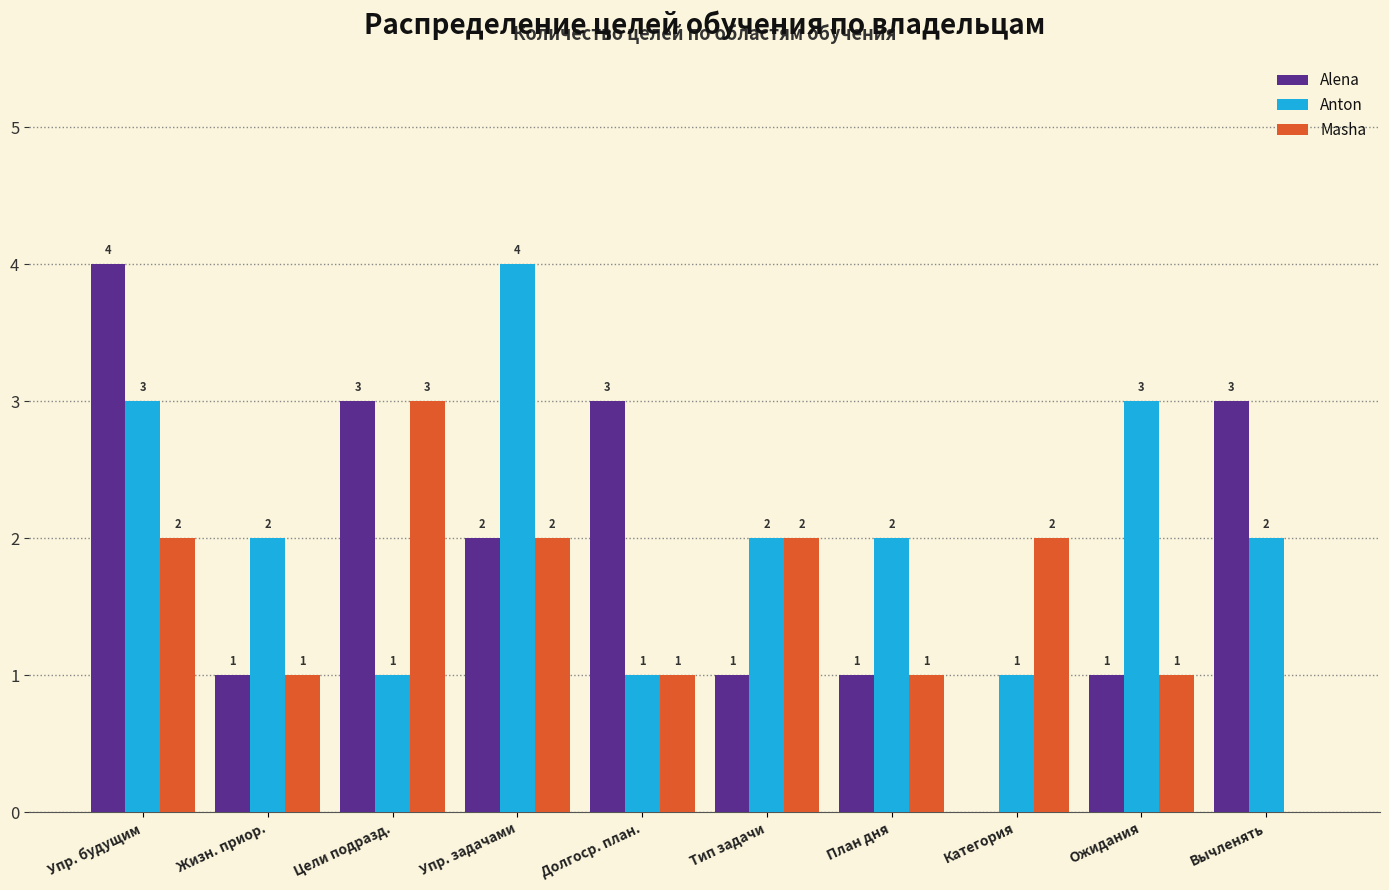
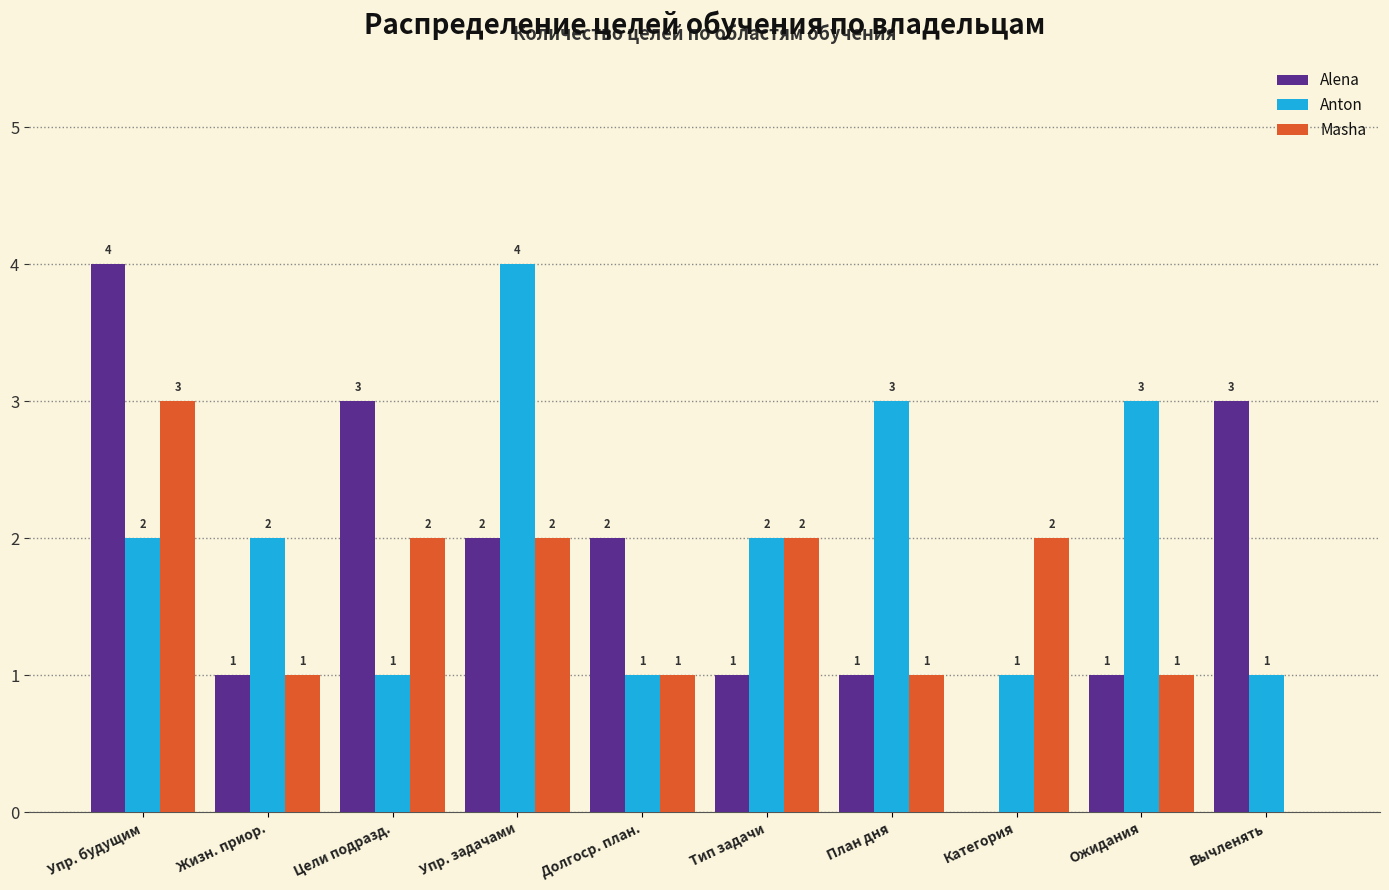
  {
    "Alena": {
      "Упр. будущим": 4,
      "Жизн. приор.": 1,
      "Цели подразд.": 3,
      "Упр. задачами": 2,
-     "Долгоср. план.": 3,
+     "Долгоср. план.": 2,
      "Тип задачи": 1,
      "План дня": 1,
      "Ожидания": 1,
      "Вычленять": 3
    },
    "Anton": {
-     "Упр. будущим": 3,
+     "Упр. будущим": 2,
      "Жизн. приор.": 2,
      "Цели подразд.": 1,
      "Упр. задачами": 4,
      "Долгоср. план.": 1,
      "Тип задачи": 2,
-     "План дня": 2,
+     "План дня": 3,
      "Категория": 1,
      "Ожидания": 3,
-     "Вычленять": 2
+     "Вычленять": 1
    },
    "Masha": {
-     "Упр. будущим": 2,
+     "Упр. будущим": 3,
      "Жизн. приор.": 1,
-     "Цели подразд.": 3,
+     "Цели подразд.": 2,
      "Упр. задачами": 2,
      "Долгоср. план.": 1,
      "Тип задачи": 2,
      "План дня": 1,
      "Категория": 2,
      "Ожидания": 1
    }
  }
